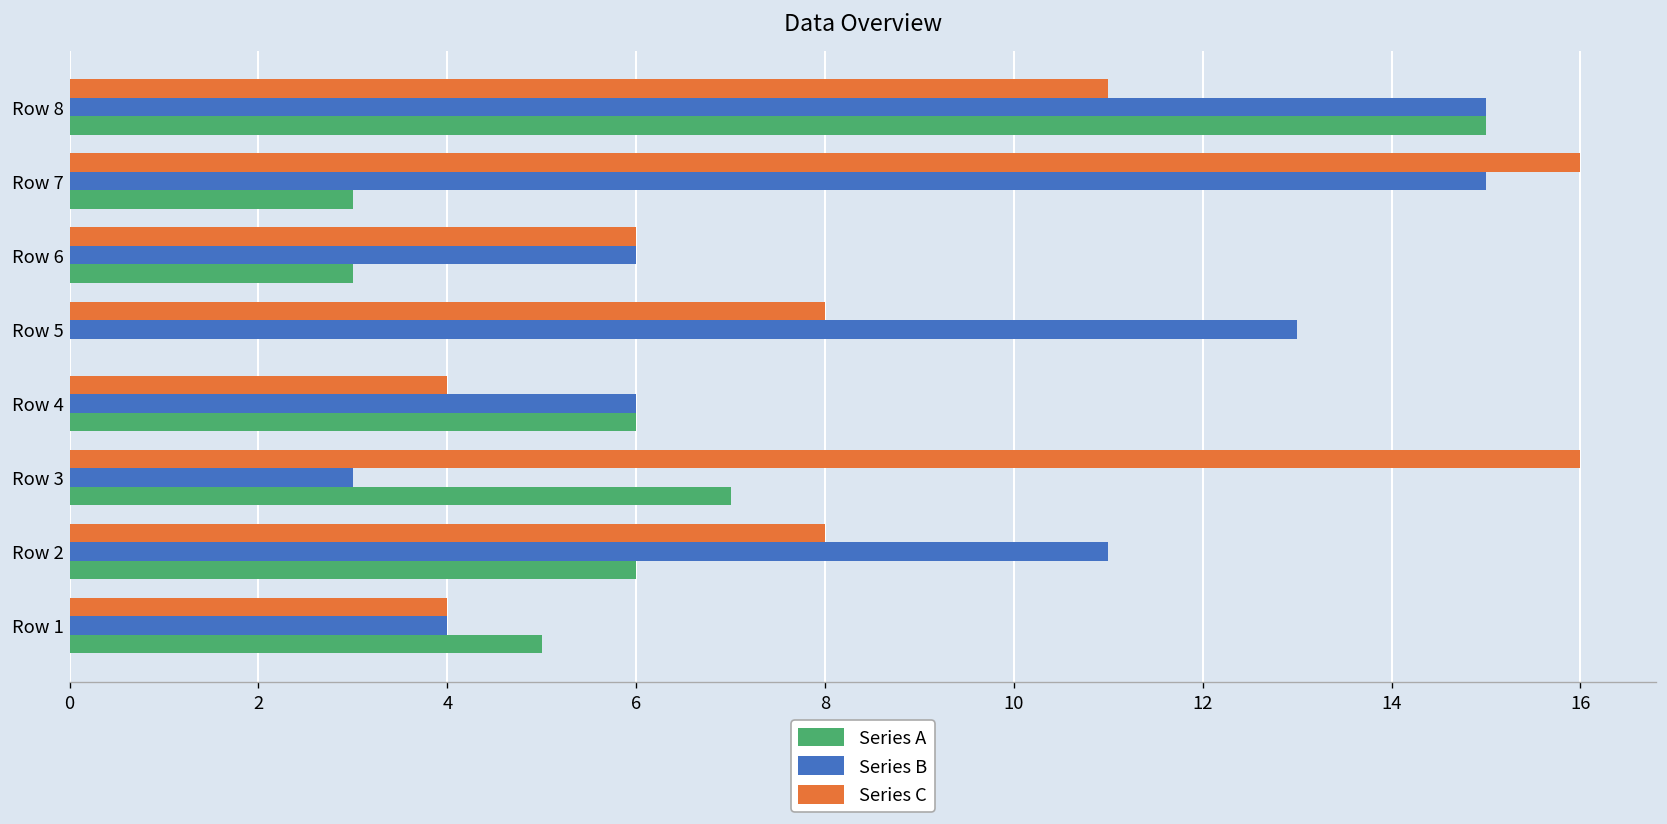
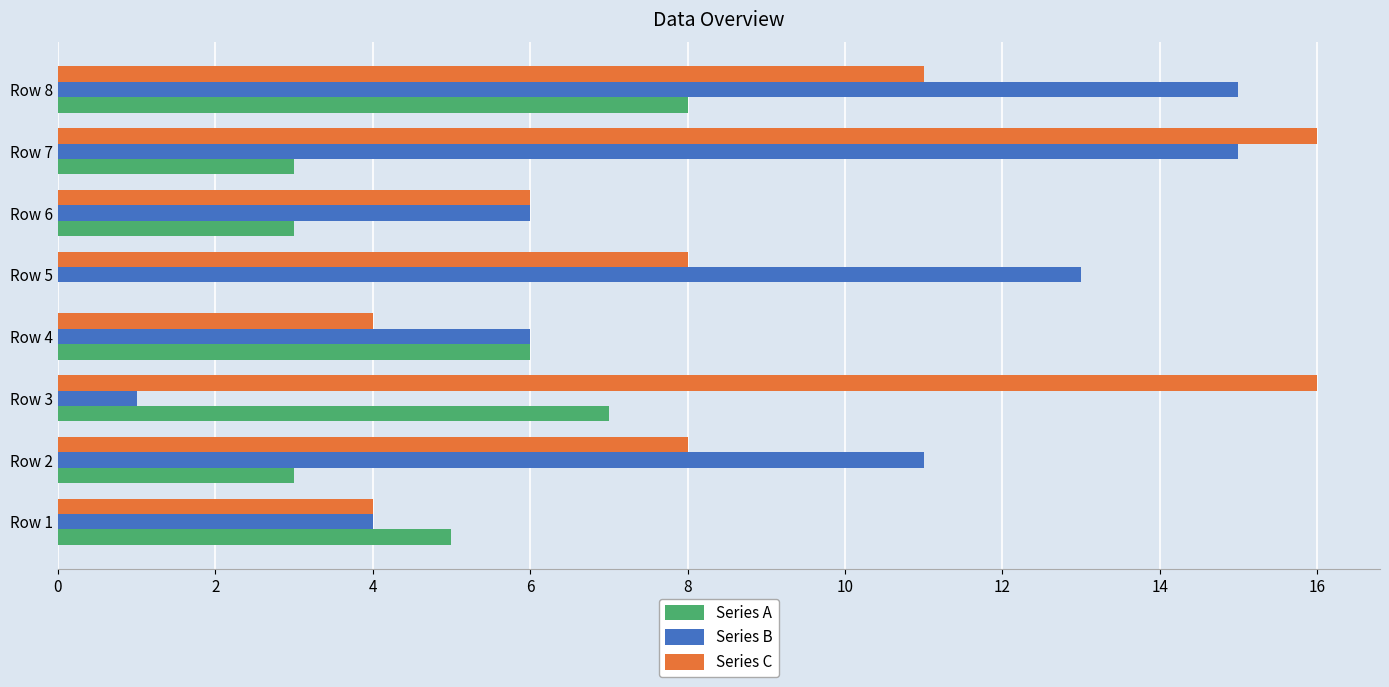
  {
    "Series A": {
-     "Row 8": 15,
+     "Row 8": 8,
      "Row 7": 3,
      "Row 6": 3,
      "Row 5": 0,
      "Row 4": 6,
      "Row 3": 7,
-     "Row 2": 6,
+     "Row 2": 3,
      "Row 1": 5
    },
    "Series B": {
      "Row 8": 15,
      "Row 7": 15,
      "Row 6": 6,
      "Row 5": 13,
      "Row 4": 6,
-     "Row 3": 3,
+     "Row 3": 1,
      "Row 2": 11,
      "Row 1": 4
    },
    "Series C": {
      "Row 8": 11,
      "Row 7": 16,
      "Row 6": 6,
      "Row 5": 8,
      "Row 4": 4,
      "Row 3": 16,
      "Row 2": 8,
      "Row 1": 4
    }
  }
